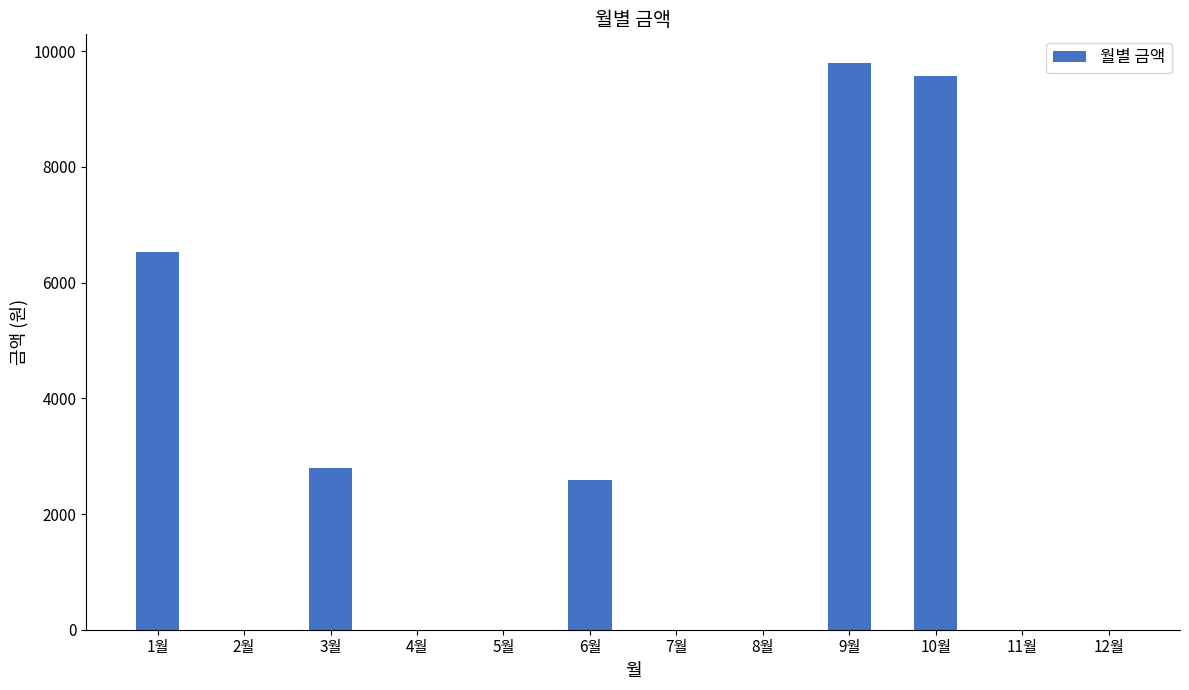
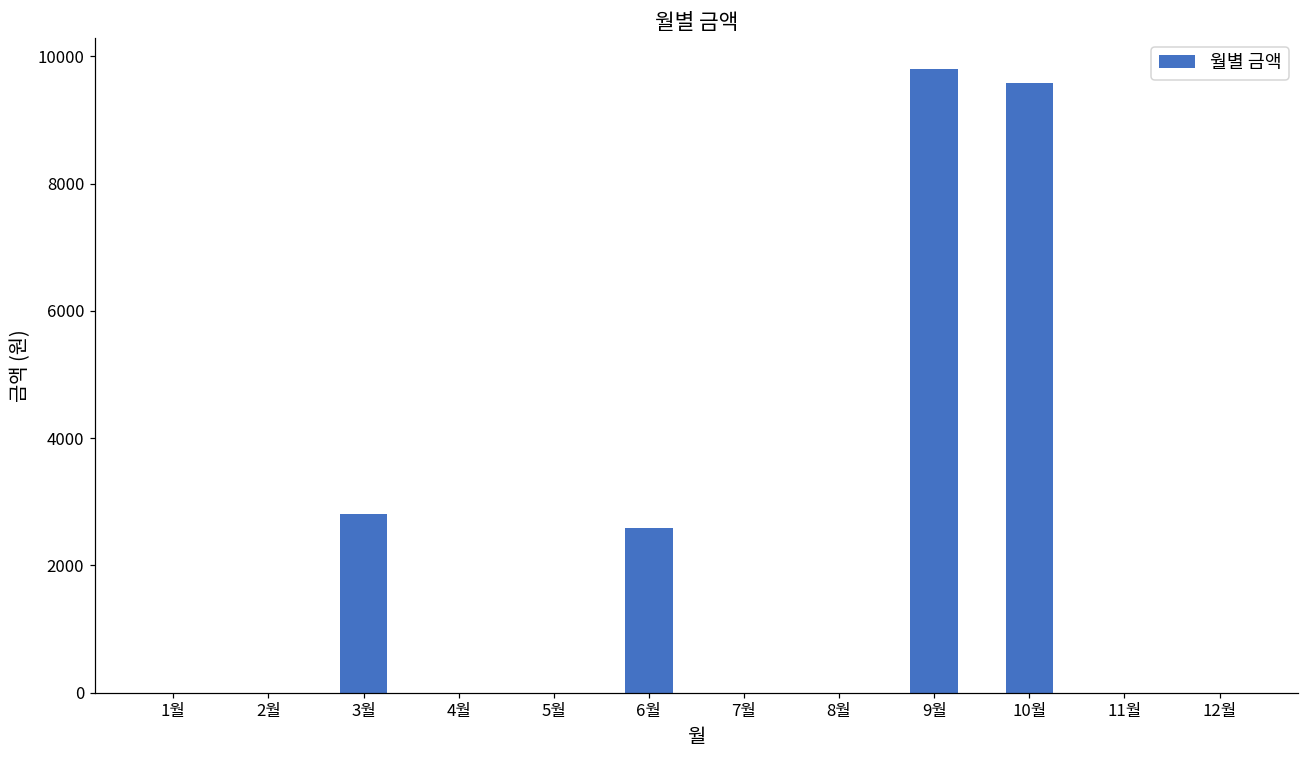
  {
-   "1월": 6500,
+   "1월": 0,
    "2월": 0,
    "3월": 2800,
    "4월": 0,
    "5월": 0,
    "6월": 2600,
    "7월": 0,
    "8월": 0,
    "9월": 9800,
    "10월": 9600,
    "11월": 0,
    "12월": 0
  }
